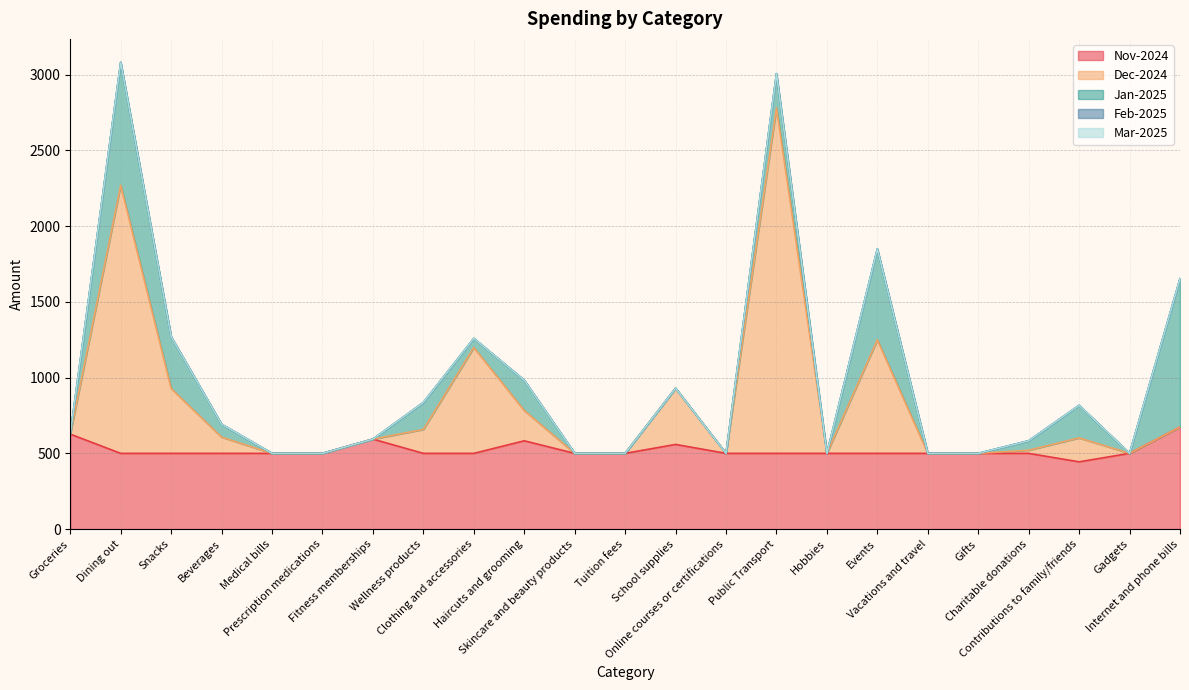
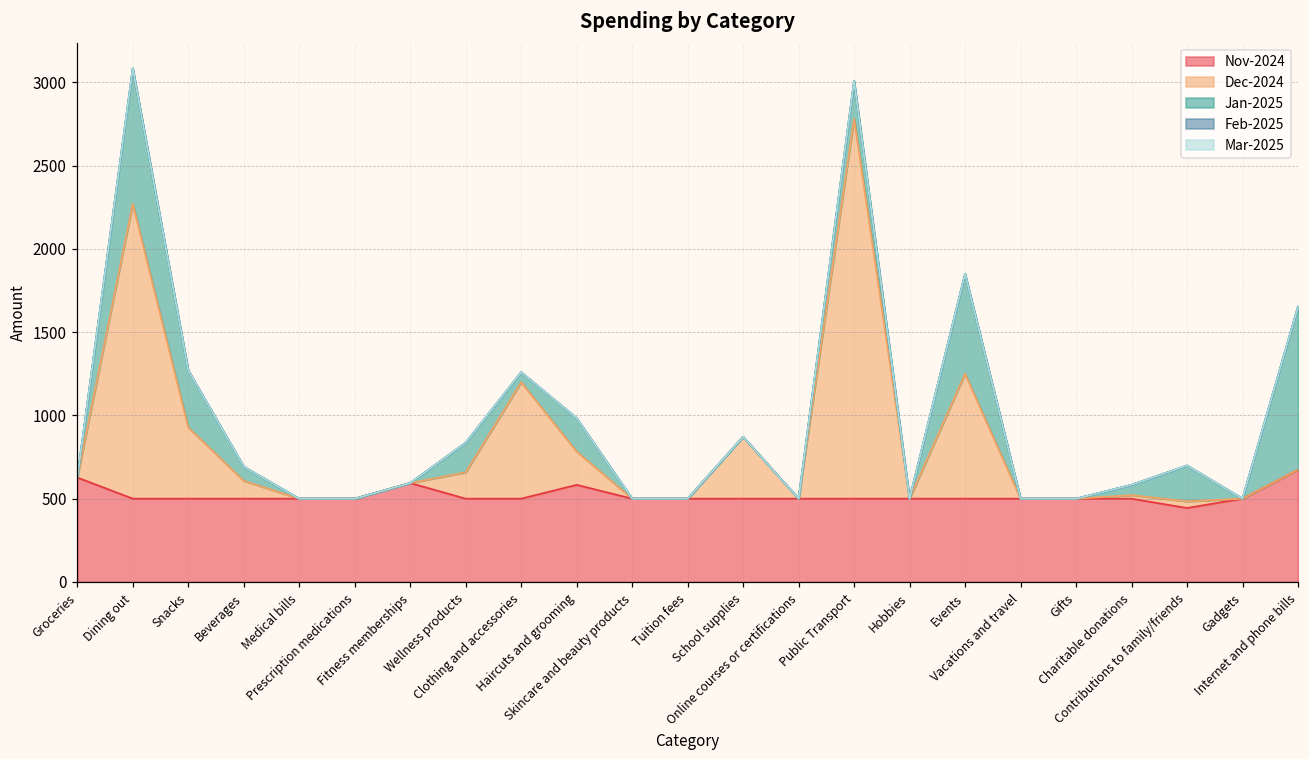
  {
    "Nov-2024": {
      "Dining out": 500,
      "Snacks": 500,
      "Beverages": 500,
      "Wellness products": 500,
      "Clothing and accessories": 500,
      "Haircuts and grooming": 580,
-     "School supplies": 560,
+     "School supplies": 500,
      "Public Transport": 500,
      "Events": 500,
      "Charitable donations": 500,
      "Contributions to family/friends": 440
    },
    "Dec-2024": {
      "Dining out": 1770,
      "Snacks": 430,
      "Beverages": 110,
      "Wellness products": 160,
      "Clothing and accessories": 700,
      "Haircuts and grooming": 200,
      "Public Transport": 2280,
      "Events": 750,
      "Charitable donations": 20,
-     "Contributions to family/friends": 160
+     "Contributions to family/friends": 40
    }
  }
